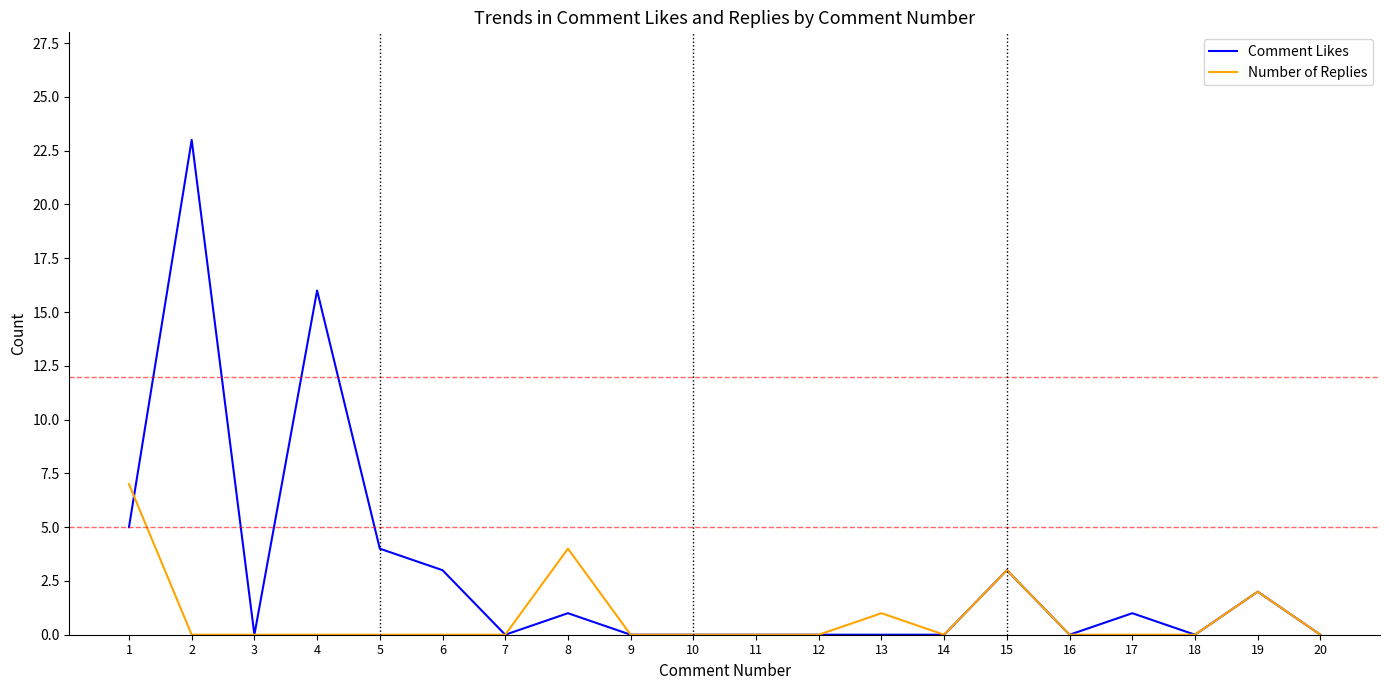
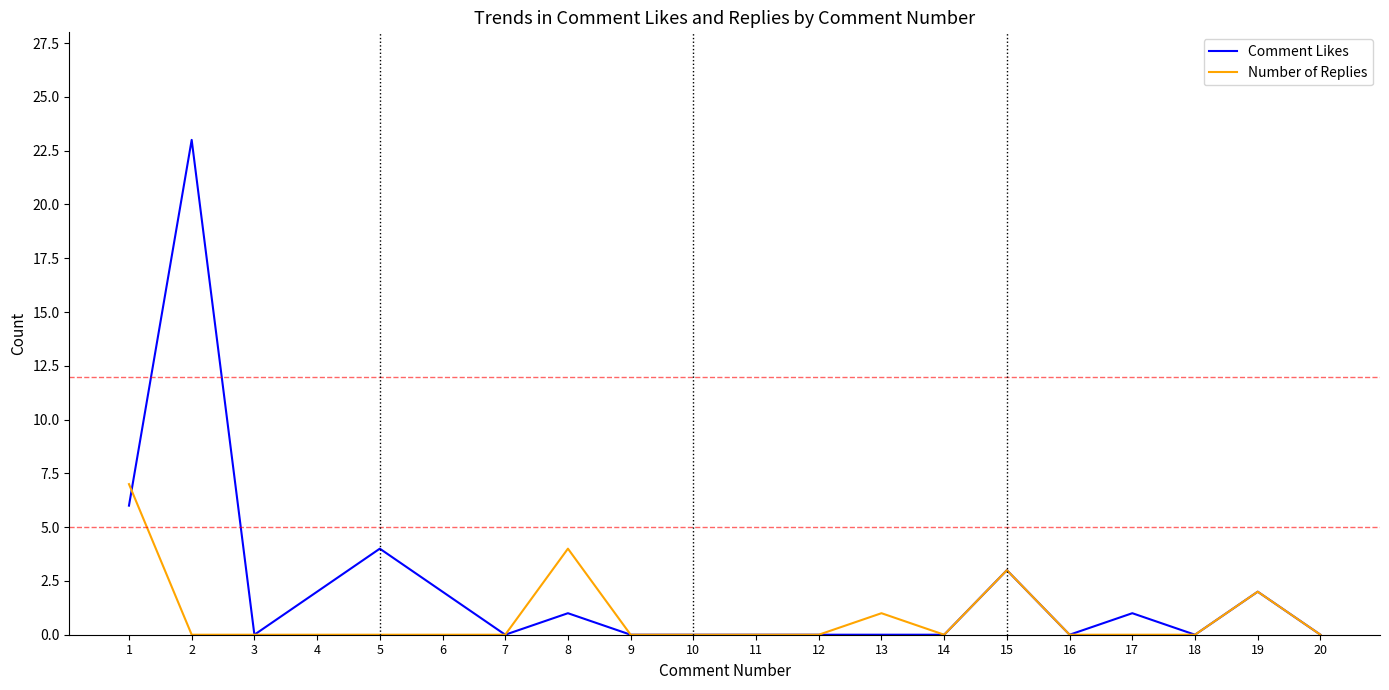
  {
    "Comment Likes": {
-     "1": 5,
+     "1": 6,
      "2": 23,
-     "4": 16,
+     "4": 2,
      "5": 4,
-     "6": 3,
+     "6": 2,
      "8": 1,
      "13": 0,
      "17": 1
    },
    "Number of Replies": {
      "1": 7,
      "2": 0,
      "4": 0,
      "5": 0,
      "6": 0,
      "8": 4,
      "13": 1,
      "17": 0
    }
  }
